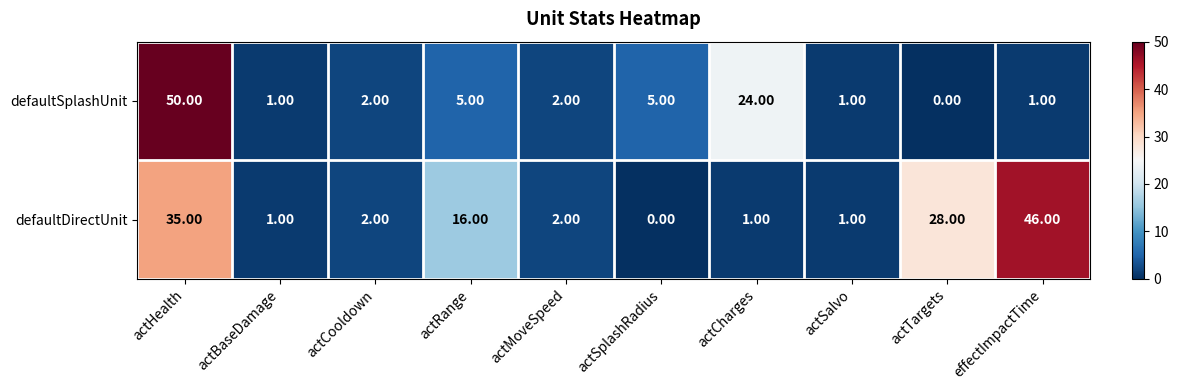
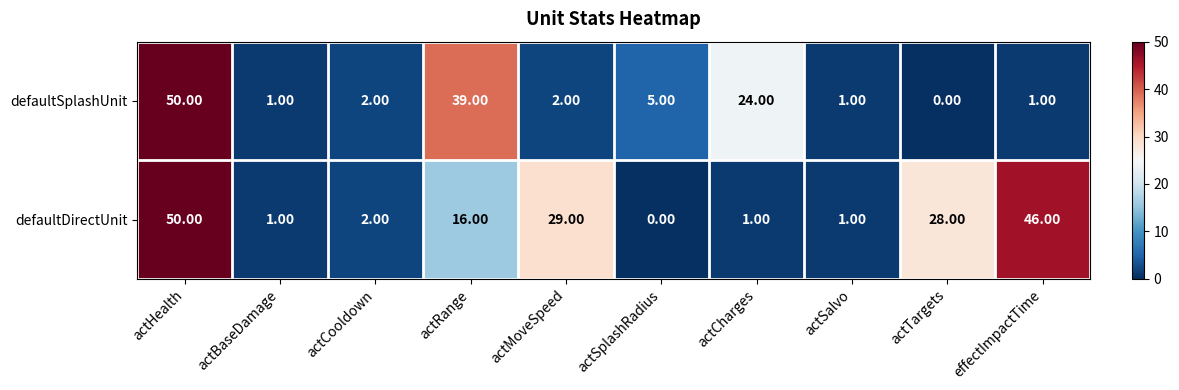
  {
    "defaultSplashUnit": {
      "actHealth": 50.00,
      "actBaseDamage": 1.00,
      "actCooldown": 2.00,
-     "actRange": 5.00,
+     "actRange": 39.00,
      "actMoveSpeed": 2.00,
      "actSplashRadius": 5.00,
      "actCharges": 24.00,
      "actSalvo": 1.00,
      "actTargets": 0.00,
      "effectImpactTime": 1.00
    },
    "defaultDirectUnit": {
-     "actHealth": 35.00,
+     "actHealth": 50.00,
      "actBaseDamage": 1.00,
      "actCooldown": 2.00,
      "actRange": 16.00,
-     "actMoveSpeed": 2.00,
+     "actMoveSpeed": 29.00,
      "actSplashRadius": 0.00,
      "actCharges": 1.00,
      "actSalvo": 1.00,
      "actTargets": 28.00,
      "effectImpactTime": 46.00
    }
  }
